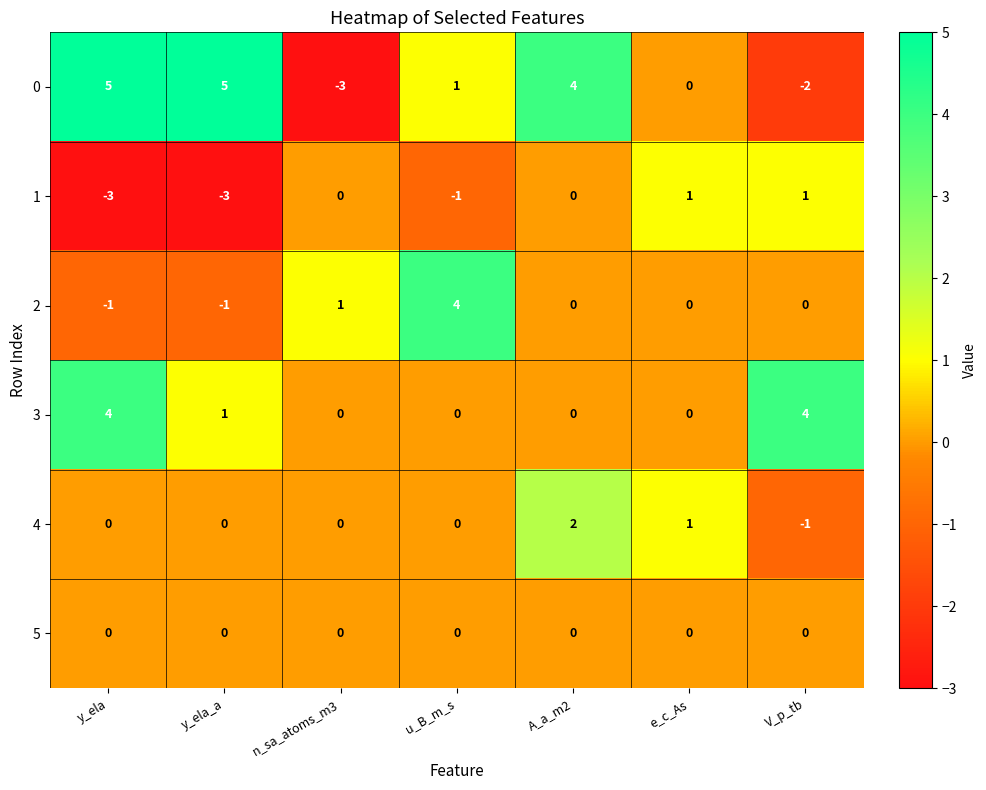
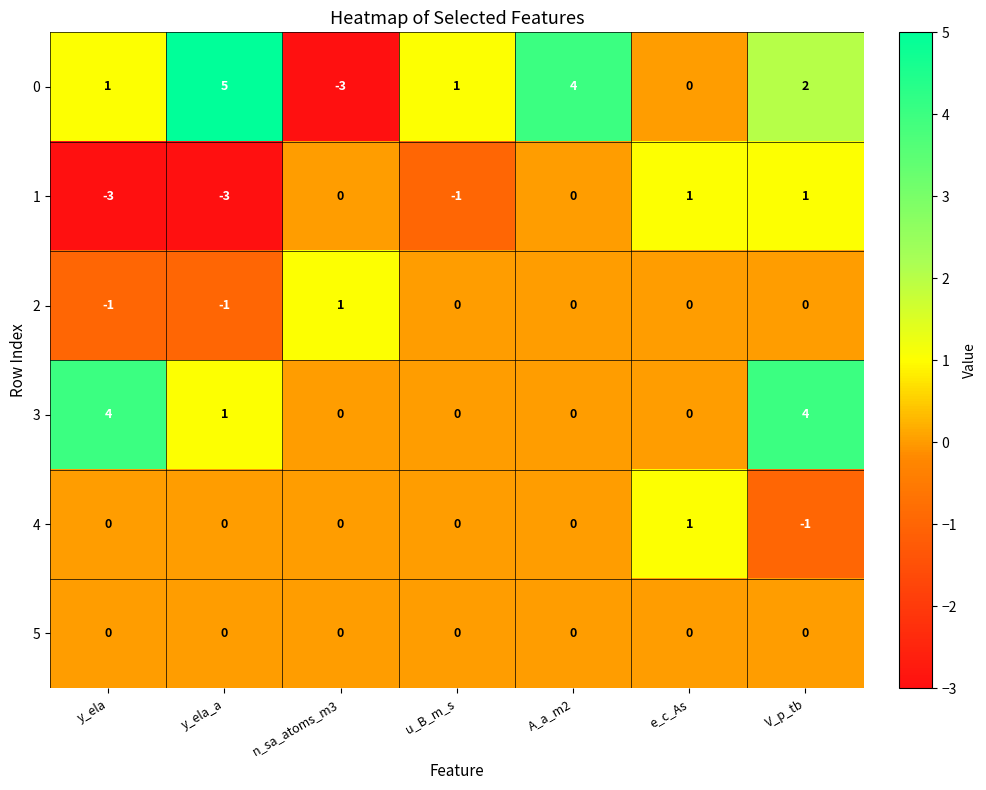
  {
    "0": {
-     "y_ela": 5,
+     "y_ela": 1,
      "y_ela_a": 5,
      "n_sa_atoms_m3": -3,
      "u_B_m_s": 1,
      "A_a_m2": 4,
      "e_c_As": 0,
-     "V_p_tb": -2
+     "V_p_tb": 2
    },
    "1": {
      "y_ela": -3,
      "y_ela_a": -3,
      "n_sa_atoms_m3": 0,
      "u_B_m_s": -1,
      "A_a_m2": 0,
      "e_c_As": 1,
      "V_p_tb": 1
    },
    "2": {
      "y_ela": -1,
      "y_ela_a": -1,
      "n_sa_atoms_m3": 1,
-     "u_B_m_s": 4,
+     "u_B_m_s": 0,
      "A_a_m2": 0,
      "e_c_As": 0,
      "V_p_tb": 0
    },
    "3": {
      "y_ela": 4,
      "y_ela_a": 1,
      "n_sa_atoms_m3": 0,
      "u_B_m_s": 0,
      "A_a_m2": 0,
      "e_c_As": 0,
      "V_p_tb": 4
    },
    "4": {
      "y_ela": 0,
      "y_ela_a": 0,
      "n_sa_atoms_m3": 0,
      "u_B_m_s": 0,
-     "A_a_m2": 2,
+     "A_a_m2": 0,
      "e_c_As": 1,
      "V_p_tb": -1
    },
    "5": {
      "y_ela": 0,
      "y_ela_a": 0,
      "n_sa_atoms_m3": 0,
      "u_B_m_s": 0,
      "A_a_m2": 0,
      "e_c_As": 0,
      "V_p_tb": 0
    }
  }
